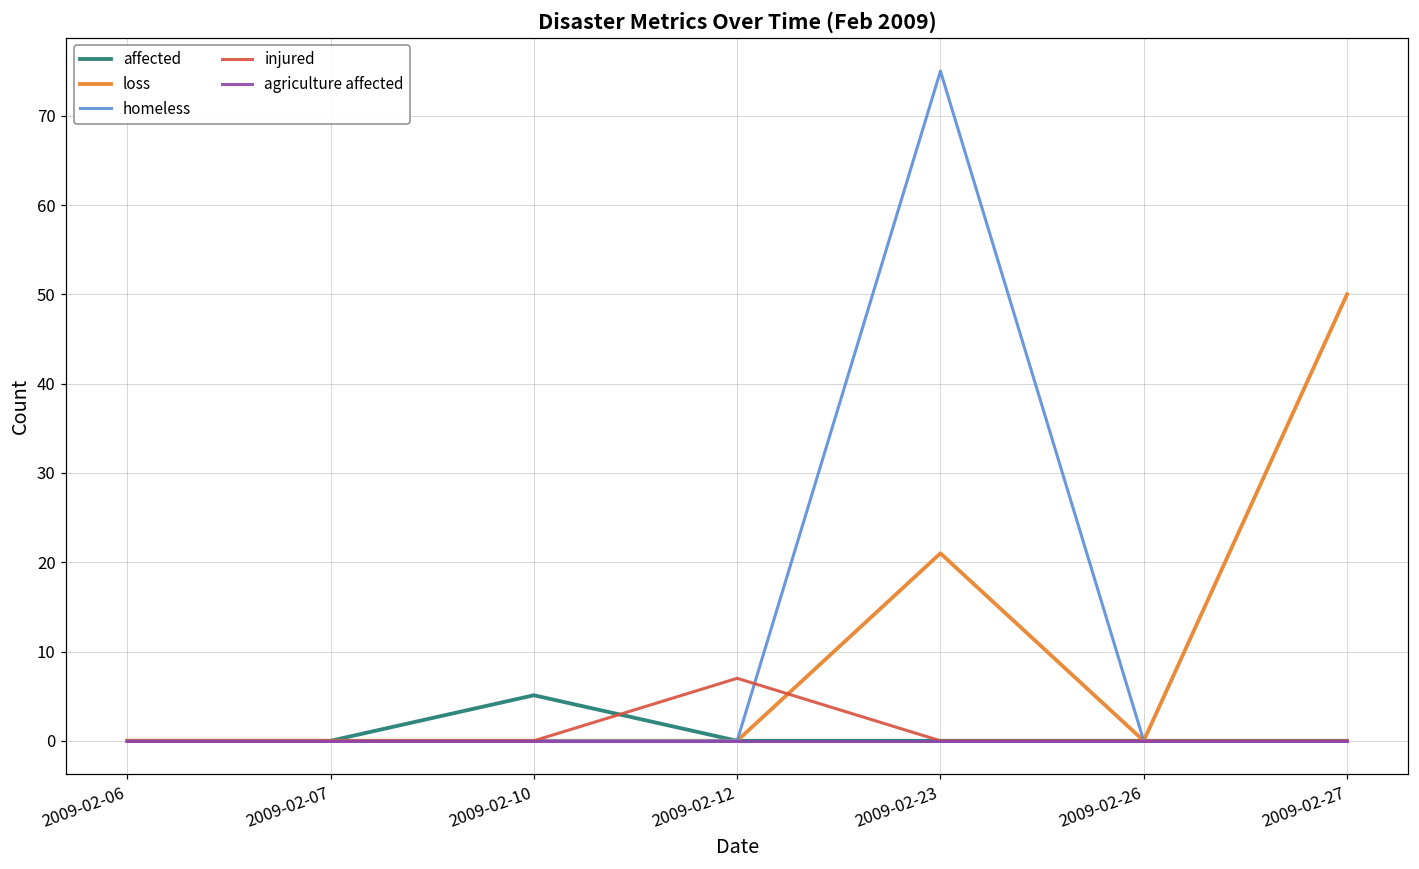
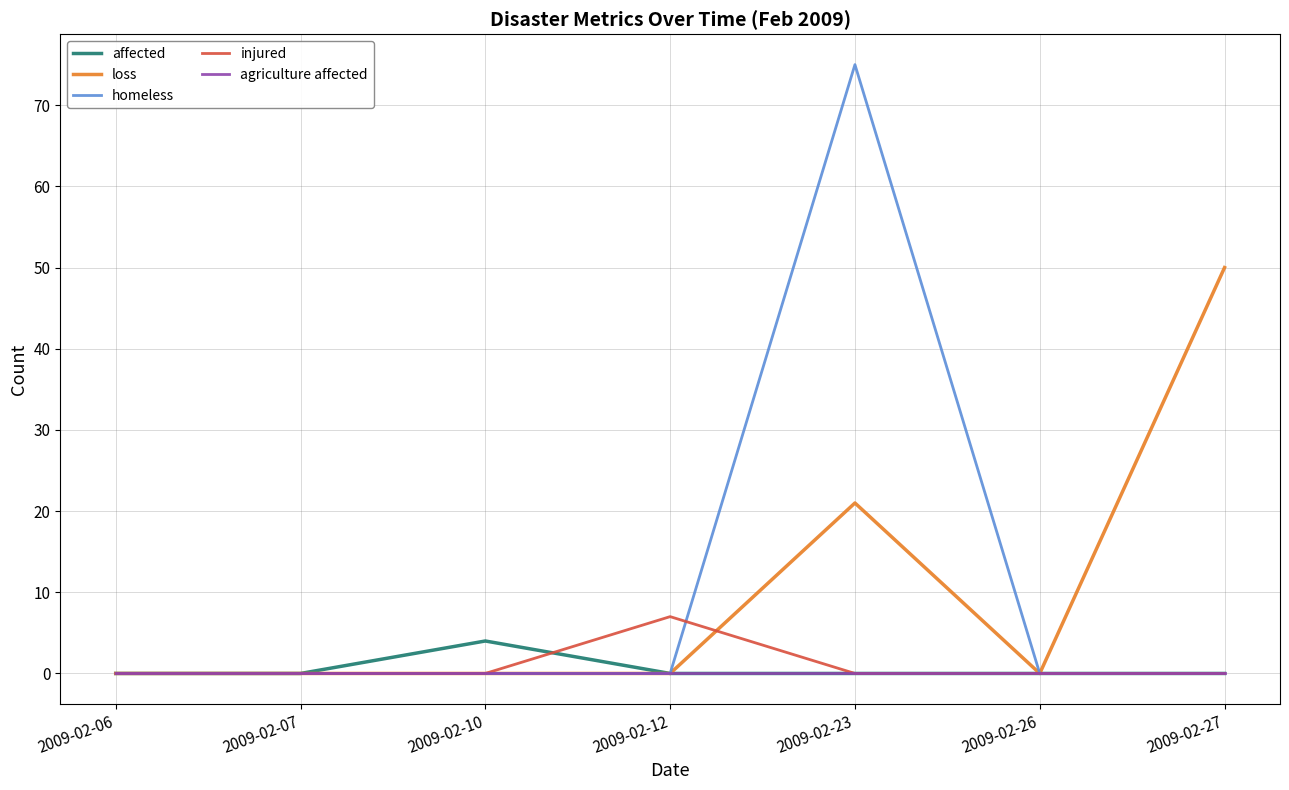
  {
    "affected": {
-     "2009-02-10": 5
+     "2009-02-10": 4
    },
    "homeless": {
      "2009-02-23": 75
    }
  }
